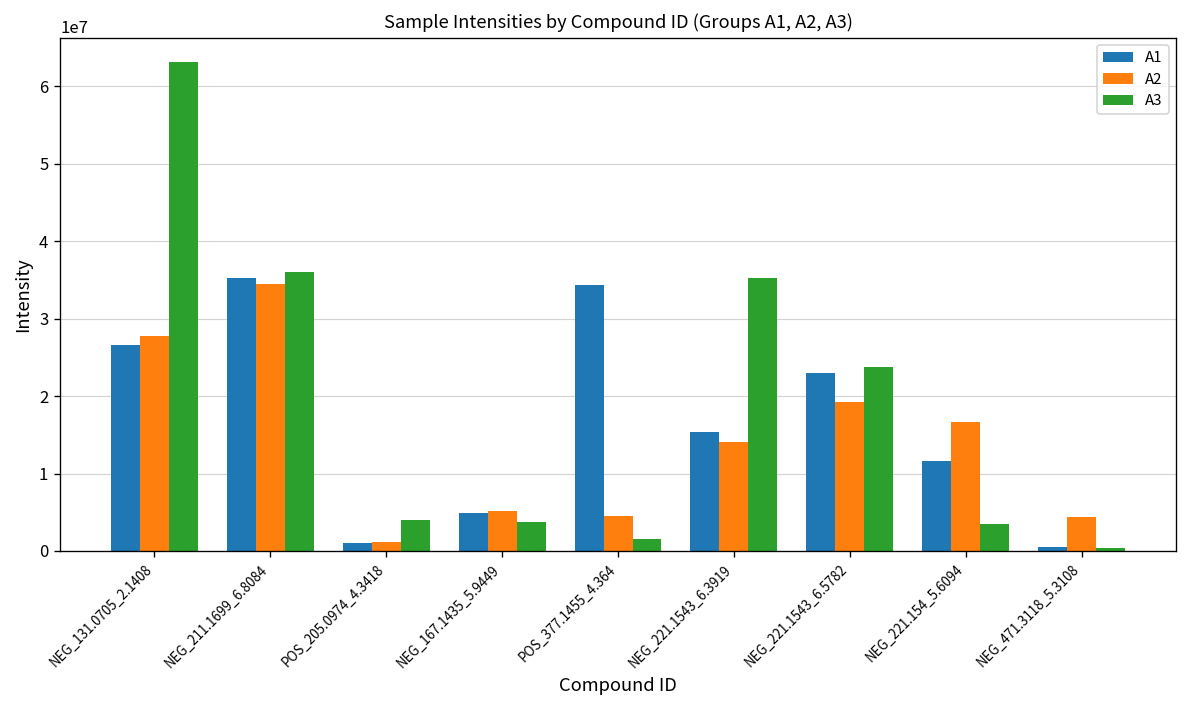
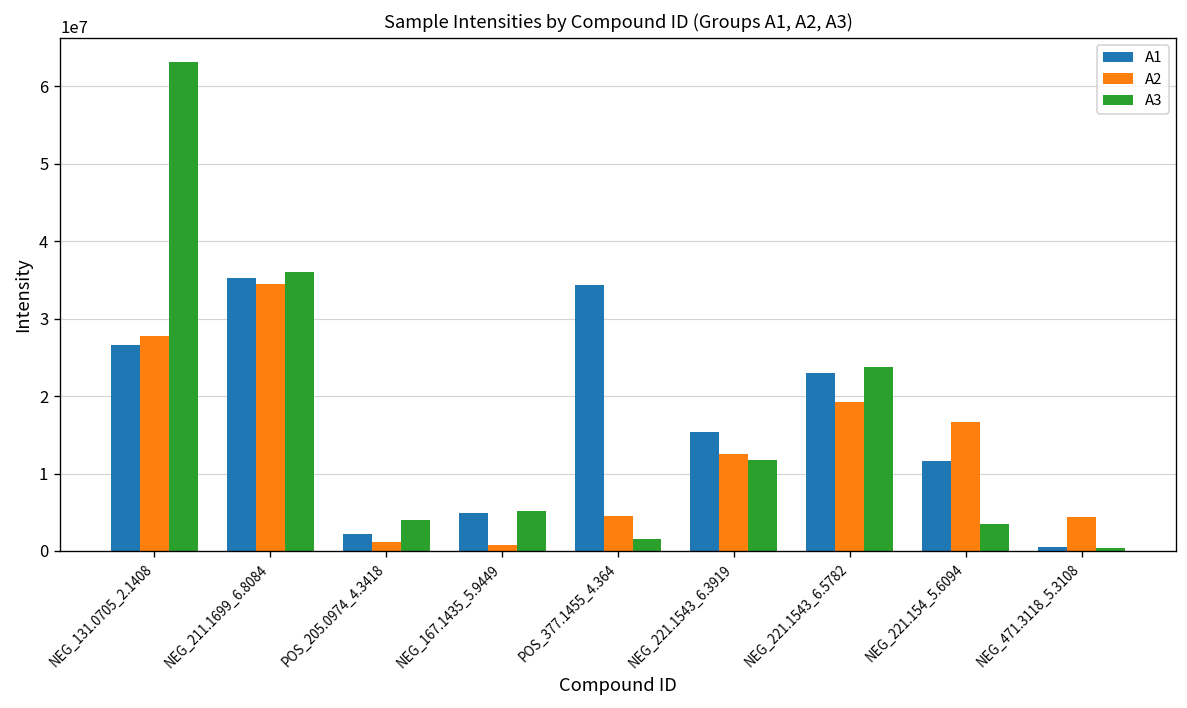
  {
    "A1": {
      "NEG_131.0705_2.1408": 27000000,
      "NEG_211.1699_6.8084": 35000000,
-     "POS_205.0974_4.3418": 1000000,
+     "POS_205.0974_4.3418": 2000000,
      "NEG_167.1435_5.9449": 5000000,
      "POS_377.1455_4.364": 34000000,
      "NEG_221.1543_6.3919": 15000000,
      "NEG_221.1543_6.5782": 23000000,
      "NEG_221.154_5.6094": 12000000,
      "NEG_471.3118_5.3108": 0
    },
    "A2": {
      "NEG_131.0705_2.1408": 28000000,
      "NEG_211.1699_6.8084": 34000000,
      "POS_205.0974_4.3418": 1000000,
-     "NEG_167.1435_5.9449": 5000000,
+     "NEG_167.1435_5.9449": 1000000,
      "POS_377.1455_4.364": 4000000,
-     "NEG_221.1543_6.3919": 14000000,
+     "NEG_221.1543_6.3919": 12000000,
      "NEG_221.1543_6.5782": 19000000,
      "NEG_221.154_5.6094": 17000000,
      "NEG_471.3118_5.3108": 4000000
    },
    "A3": {
      "NEG_131.0705_2.1408": 63000000,
      "NEG_211.1699_6.8084": 36000000,
      "POS_205.0974_4.3418": 4000000,
-     "NEG_167.1435_5.9449": 4000000,
+     "NEG_167.1435_5.9449": 5000000,
      "POS_377.1455_4.364": 2000000,
-     "NEG_221.1543_6.3919": 35000000,
+     "NEG_221.1543_6.3919": 12000000,
      "NEG_221.1543_6.5782": 24000000,
      "NEG_221.154_5.6094": 4000000,
      "NEG_471.3118_5.3108": 0
    }
  }
